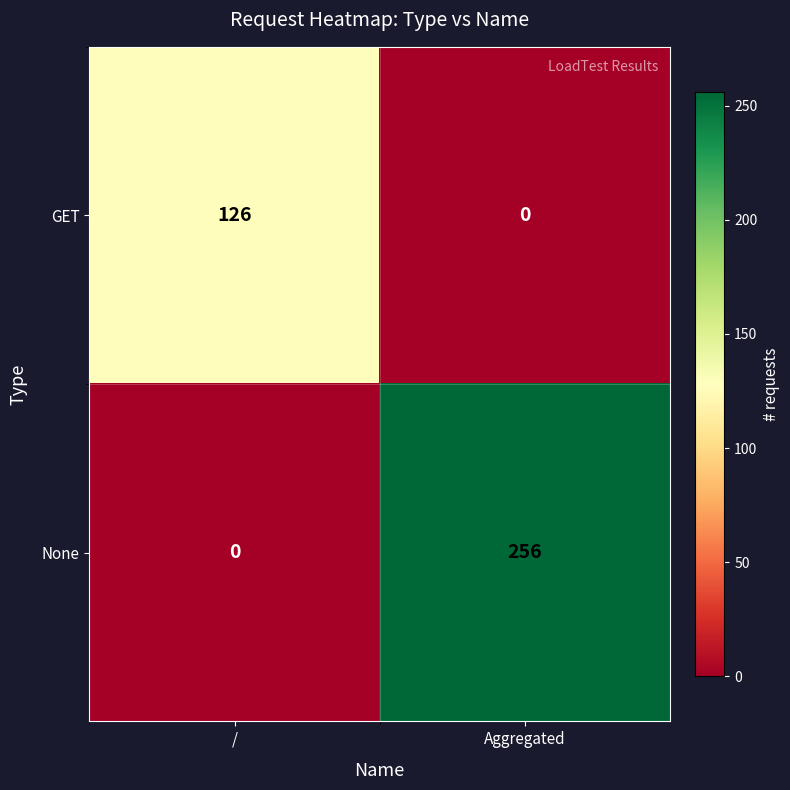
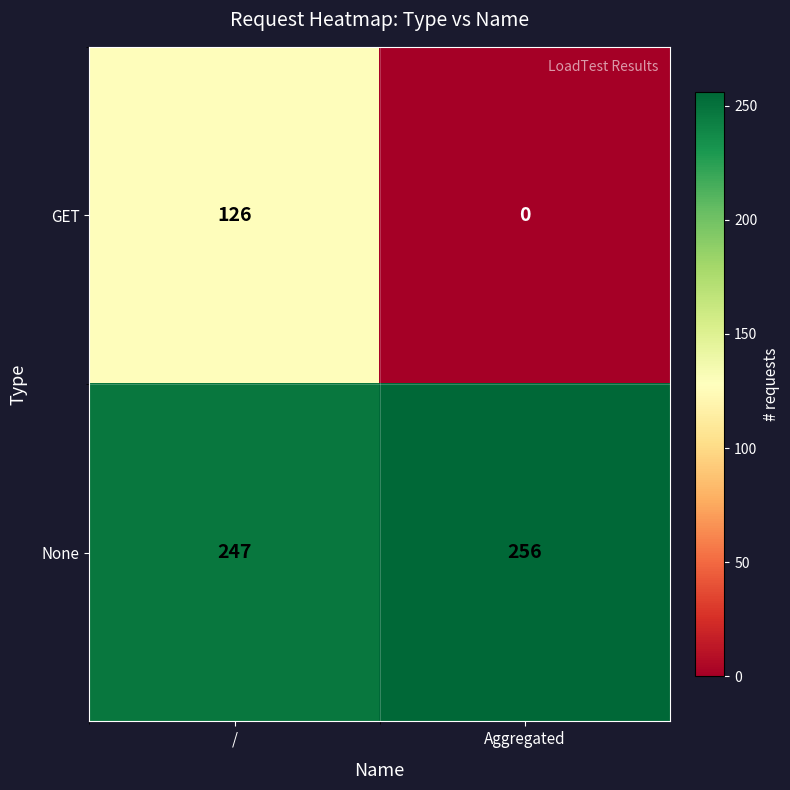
  {
    "GET": {
      "/": 126
    },
    "None": {
-     "/": 0,
+     "/": 247,
      "Aggregated": 256
    }
  }
